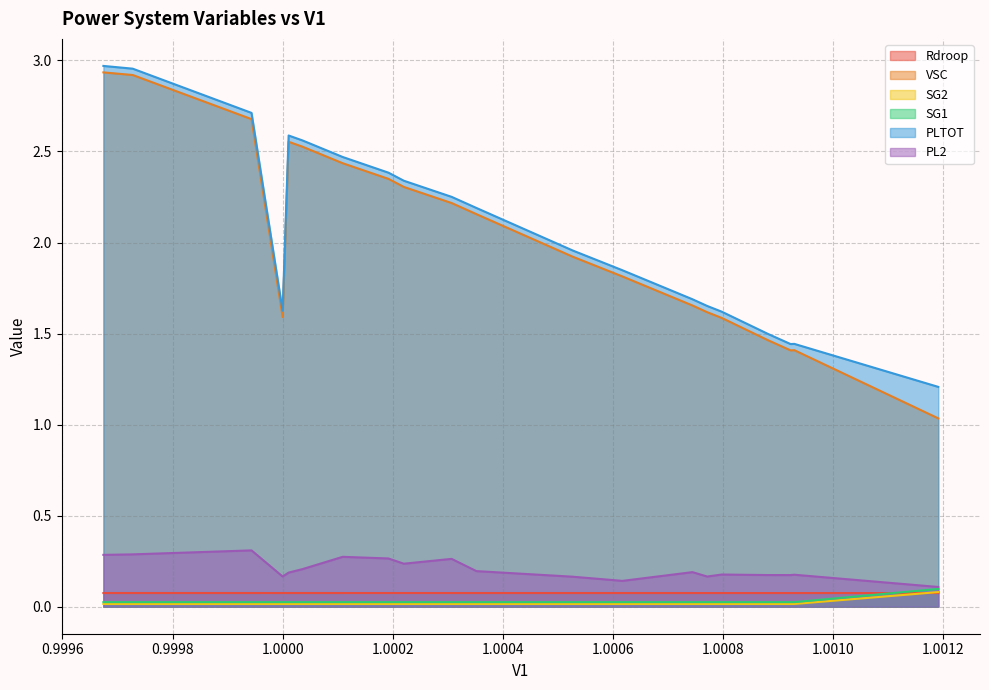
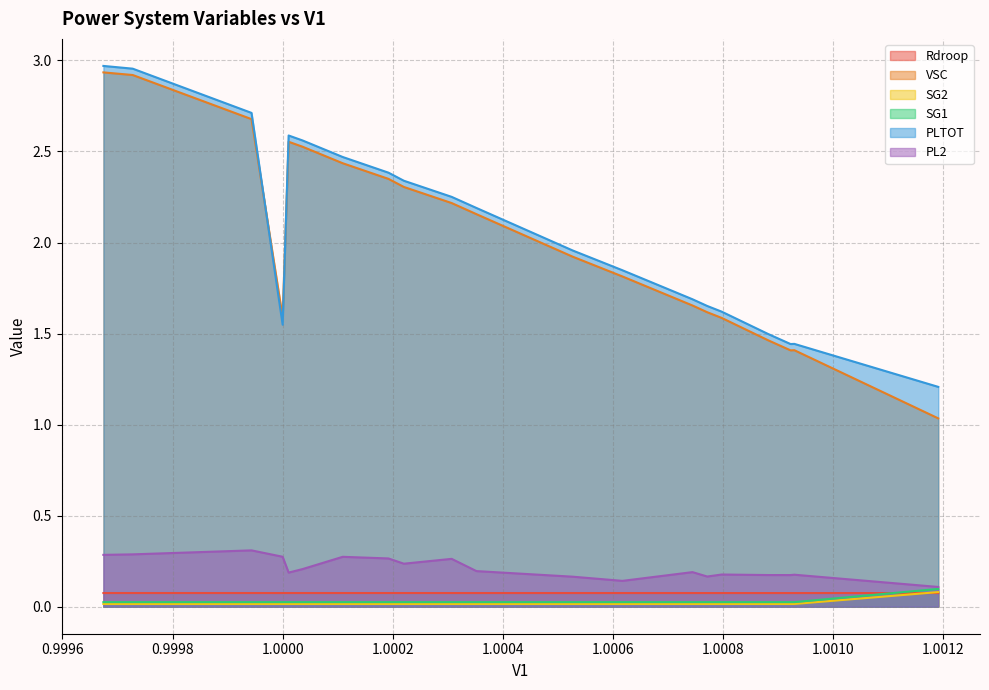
  {
    "PLTOT": {
-     "1.0000": 1.63
+     "1.0000": 1.55
    },
    "PL2": {
-     "1.0000": 0.17
+     "1.0000": 0.27
    }
  }
